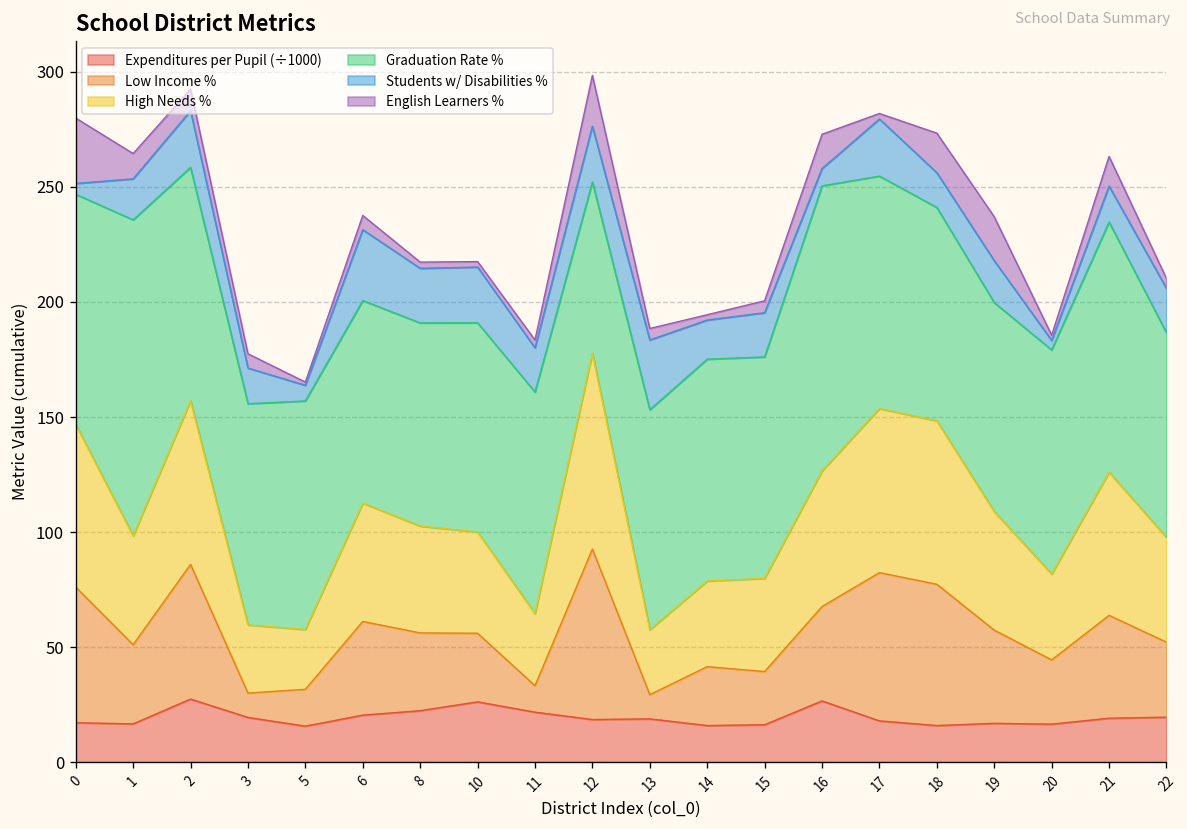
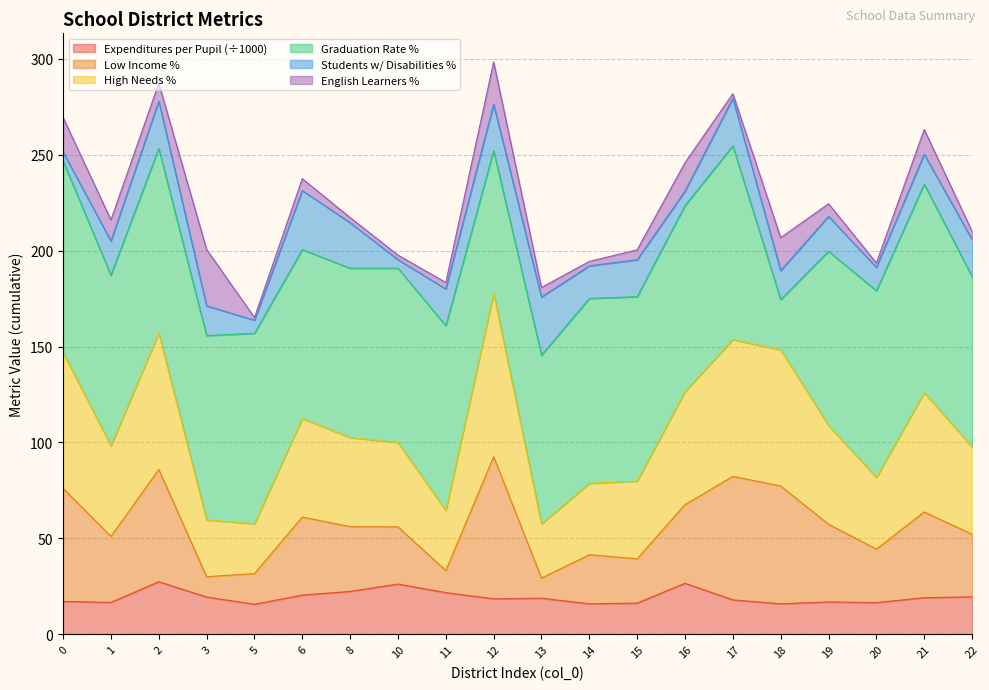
  {
    "Graduation Rate %": {
      "0": 100,
-     "1": 137,
-     "2": 101,
+     "1": 89,
+     "2": 96,
      "3": 96,
      "5": 99,
      "6": 88,
      "8": 88,
      "10": 91,
      "11": 96,
      "12": 75,
-     "13": 96,
+     "13": 88,
      "14": 96,
      "15": 96,
-     "16": 124,
+     "16": 97,
      "17": 101,
-     "18": 93,
+     "18": 26,
      "19": 91,
      "20": 97,
      "21": 109,
      "22": 89
    },
    "Students w/ Disabilities %": {
      "0": 5,
      "1": 18,
      "2": 25,
      "3": 16,
      "5": 7,
      "6": 31,
      "8": 24,
-     "10": 24,
+     "10": 4,
      "11": 19,
      "12": 24,
      "13": 30,
      "14": 17,
      "15": 19,
      "16": 7,
      "17": 25,
      "18": 15,
      "19": 18,
-     "20": 4,
+     "20": 12,
      "21": 16,
      "22": 19
    },
    "English Learners %": {
-     "0": 28,
+     "0": 18,
      "1": 11,
-     "3": 6,
+     "3": 29,
      "5": 1,
      "6": 6,
      "8": 3,
      "10": 2,
      "11": 3,
      "12": 22,
      "13": 5,
      "14": 2,
      "15": 5,
      "16": 15,
      "17": 2,
      "18": 17,
-     "19": 19,
+     "19": 7,
      "20": 2,
      "21": 13,
      "22": 4
    }
  }
